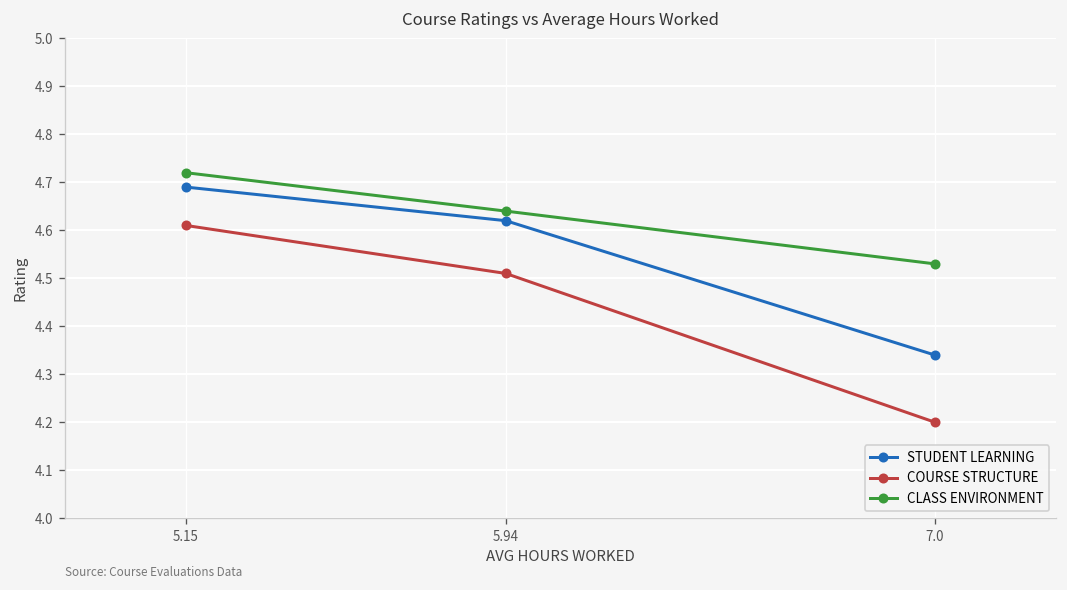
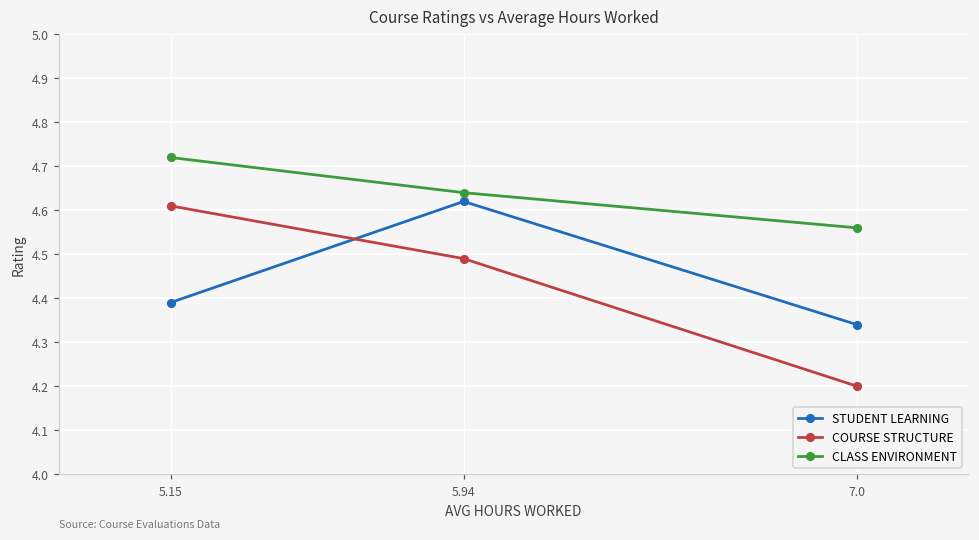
  {
    "STUDENT LEARNING": {
-     "5.15": 4.69,
+     "5.15": 4.39,
      "5.94": 4.62,
      "7.0": 4.34
    },
    "COURSE STRUCTURE": {
      "5.15": 4.61,
-     "5.94": 4.51,
+     "5.94": 4.49,
      "7.0": 4.20
    },
    "CLASS ENVIRONMENT": {
      "5.15": 4.72,
      "5.94": 4.64,
-     "7.0": 4.53
+     "7.0": 4.56
    }
  }
